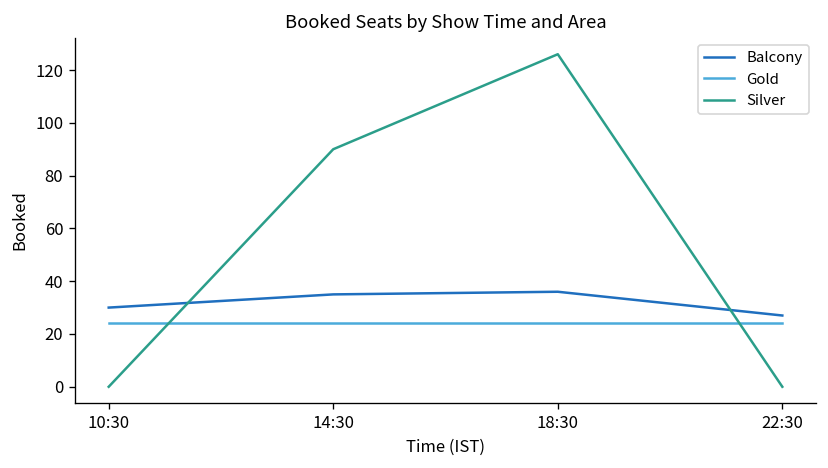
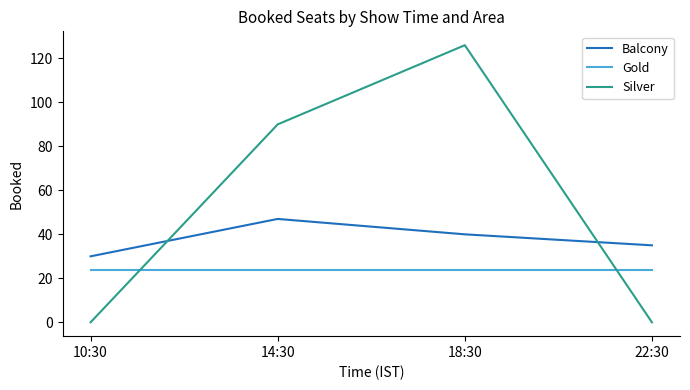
  {
    "Balcony": {
      "10:30": 30,
-     "14:30": 35,
-     "18:30": 36,
-     "22:30": 27
+     "14:30": 47,
+     "18:30": 40,
+     "22:30": 35
    },
    "Gold": {
      "10:30": 24,
      "14:30": 24,
      "18:30": 24,
      "22:30": 24
    },
    "Silver": {
      "10:30": 0,
      "14:30": 90,
      "18:30": 126,
      "22:30": 0
    }
  }
